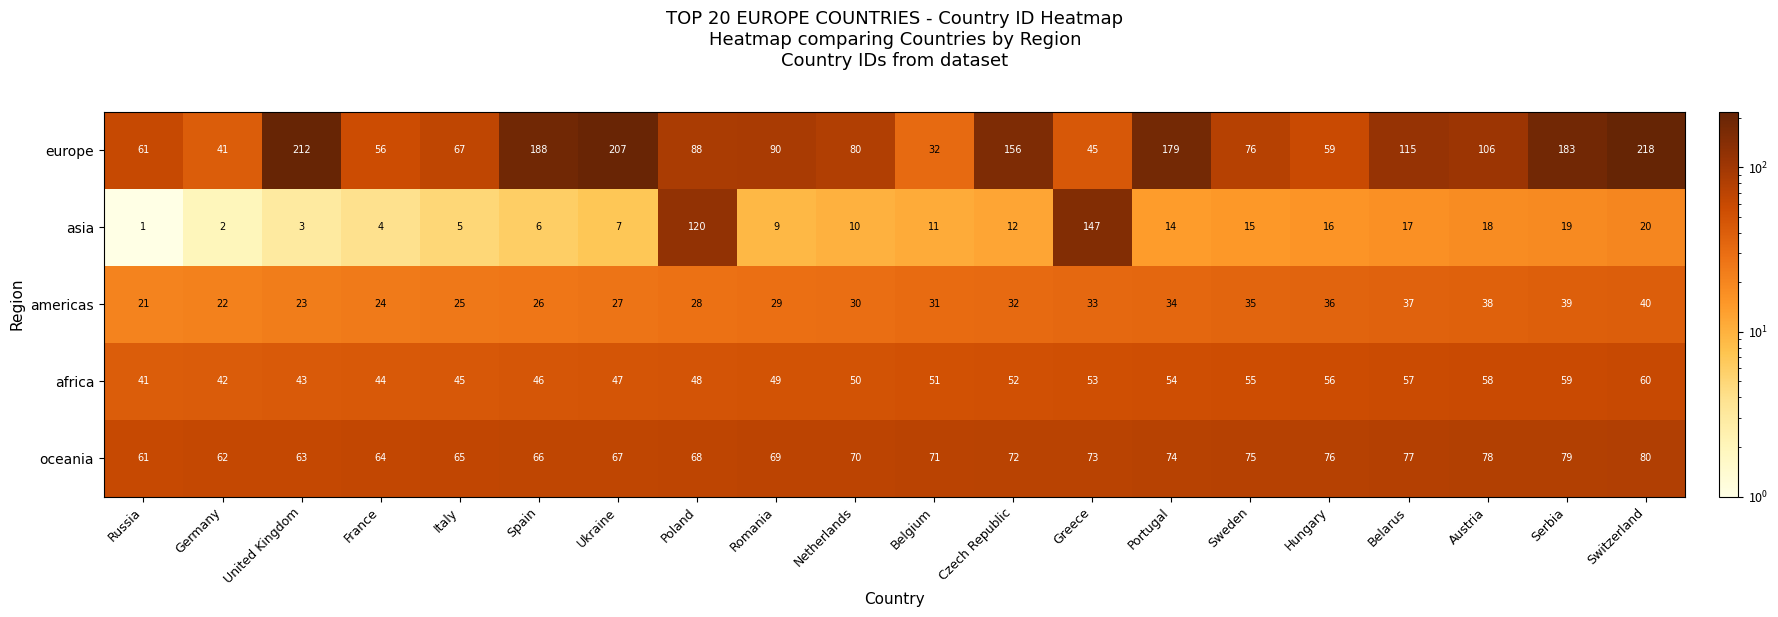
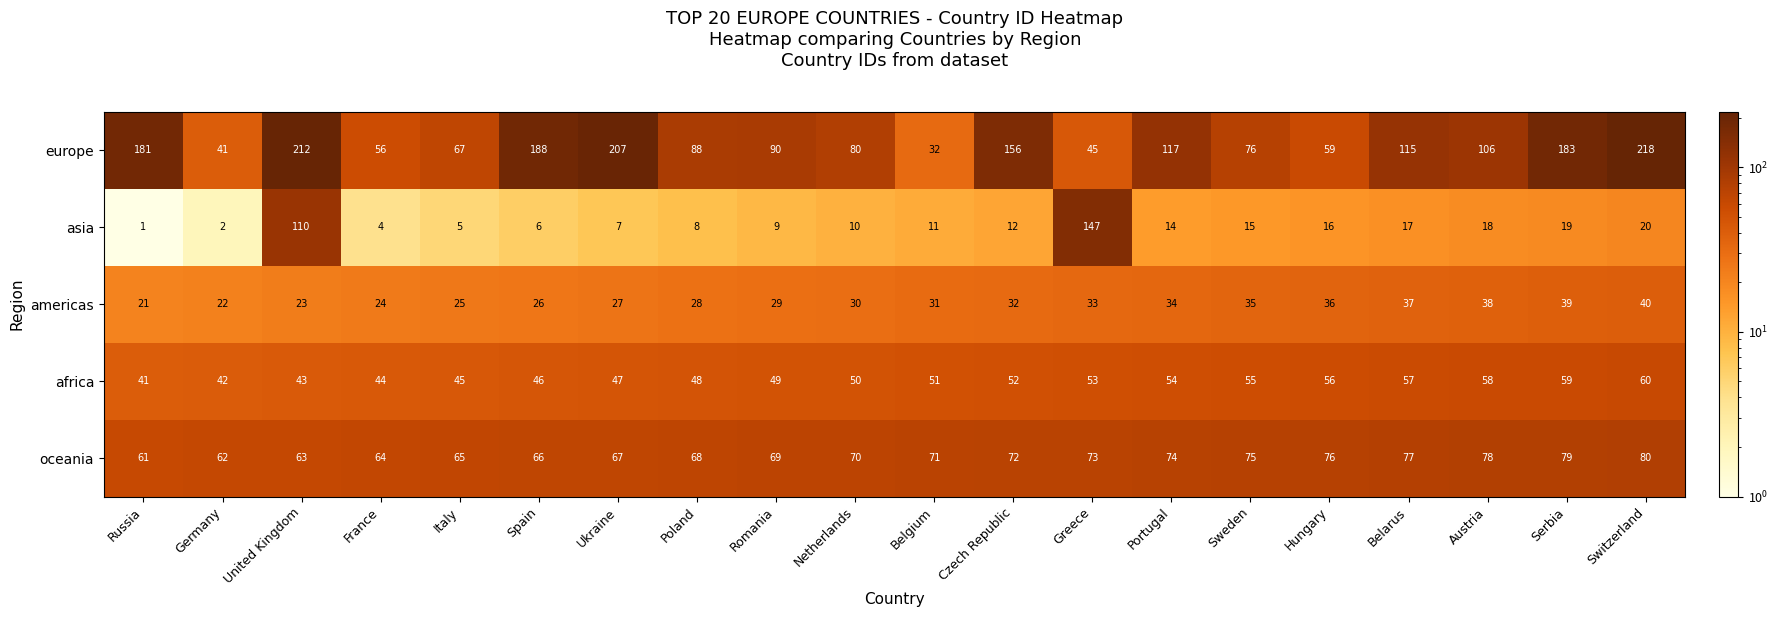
  {
    "europe": {
-     "Russia": 61,
+     "Russia": 181,
      "Germany": 41,
      "United Kingdom": 212,
      "France": 56,
      "Italy": 67,
      "Spain": 188,
      "Ukraine": 207,
      "Poland": 88,
      "Romania": 90,
      "Netherlands": 80,
      "Belgium": 32,
      "Czech Republic": 156,
      "Greece": 45,
-     "Portugal": 179,
+     "Portugal": 117,
      "Sweden": 76,
      "Hungary": 59,
      "Belarus": 115,
      "Austria": 106,
      "Serbia": 183,
      "Switzerland": 218
    },
    "asia": {
      "Russia": 1,
      "Germany": 2,
-     "United Kingdom": 3,
+     "United Kingdom": 110,
      "France": 4,
      "Italy": 5,
      "Spain": 6,
      "Ukraine": 7,
-     "Poland": 120,
+     "Poland": 8,
      "Romania": 9,
      "Netherlands": 10,
      "Belgium": 11,
      "Czech Republic": 12,
      "Greece": 147,
      "Portugal": 14,
      "Sweden": 15,
      "Hungary": 16,
      "Belarus": 17,
      "Austria": 18,
      "Serbia": 19,
      "Switzerland": 20
    },
    "americas": {
      "Russia": 21,
      "Germany": 22,
      "United Kingdom": 23,
      "France": 24,
      "Italy": 25,
      "Spain": 26,
      "Ukraine": 27,
      "Poland": 28,
      "Romania": 29,
      "Netherlands": 30,
      "Belgium": 31,
      "Czech Republic": 32,
      "Greece": 33,
      "Portugal": 34,
      "Sweden": 35,
      "Hungary": 36,
      "Belarus": 37,
      "Austria": 38,
      "Serbia": 39,
      "Switzerland": 40
    },
    "africa": {
      "Russia": 41,
      "Germany": 42,
      "United Kingdom": 43,
      "France": 44,
      "Italy": 45,
      "Spain": 46,
      "Ukraine": 47,
      "Poland": 48,
      "Romania": 49,
      "Netherlands": 50,
      "Belgium": 51,
      "Czech Republic": 52,
      "Greece": 53,
      "Portugal": 54,
      "Sweden": 55,
      "Hungary": 56,
      "Belarus": 57,
      "Austria": 58,
      "Serbia": 59,
      "Switzerland": 60
    },
    "oceania": {
      "Russia": 61,
      "Germany": 62,
      "United Kingdom": 63,
      "France": 64,
      "Italy": 65,
      "Spain": 66,
      "Ukraine": 67,
      "Poland": 68,
      "Romania": 69,
      "Netherlands": 70,
      "Belgium": 71,
      "Czech Republic": 72,
      "Greece": 73,
      "Portugal": 74,
      "Sweden": 75,
      "Hungary": 76,
      "Belarus": 77,
      "Austria": 78,
      "Serbia": 79,
      "Switzerland": 80
    }
  }
